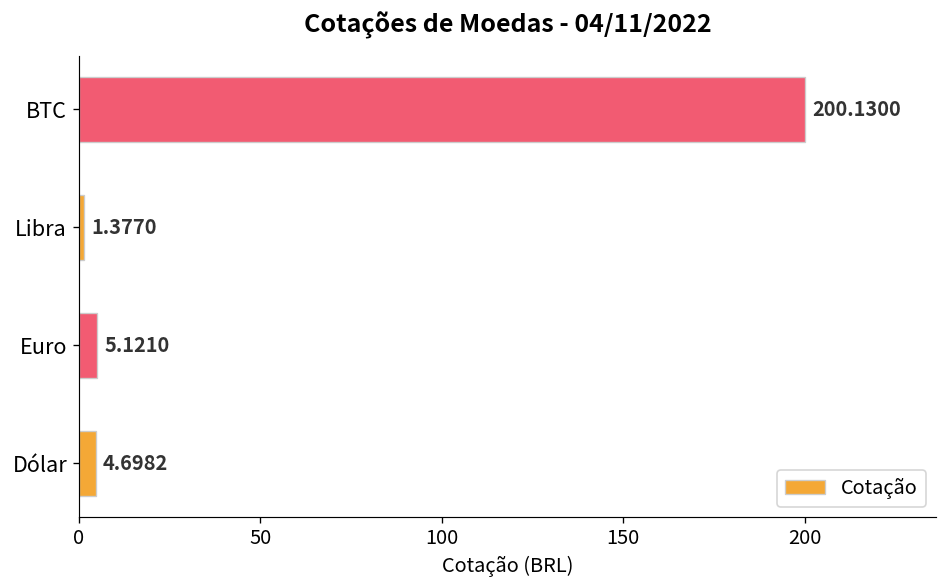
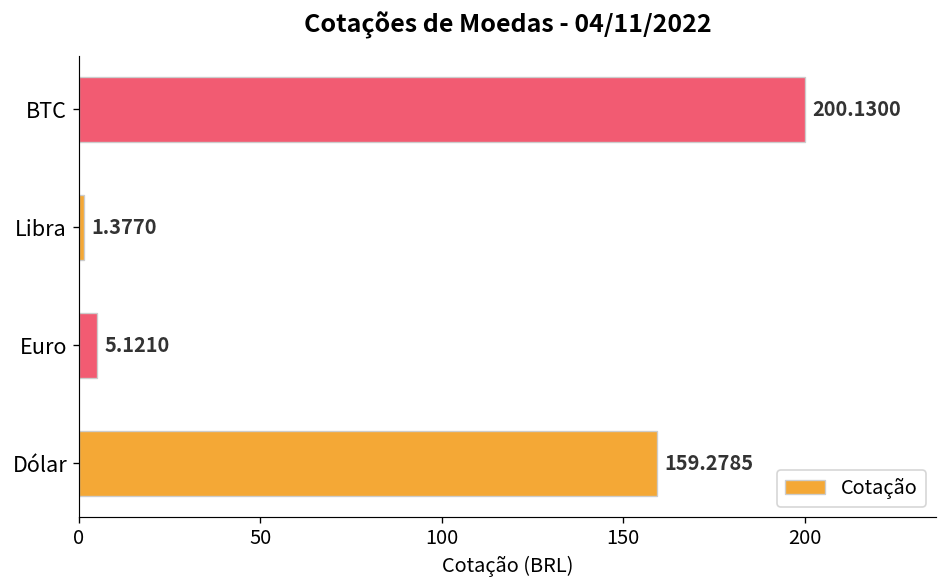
  {
    "BTC": 200.1300,
    "Libra": 1.3770,
    "Euro": 5.1210,
-   "Dólar": 4.6982
+   "Dólar": 159.2785
  }
